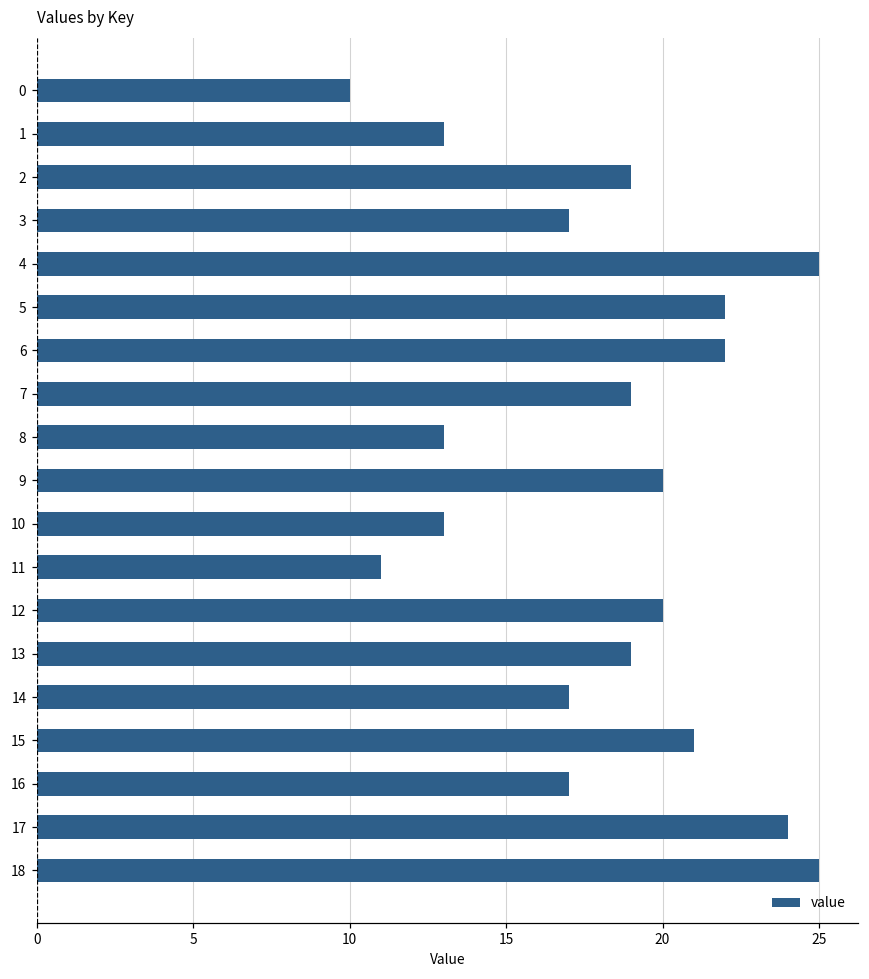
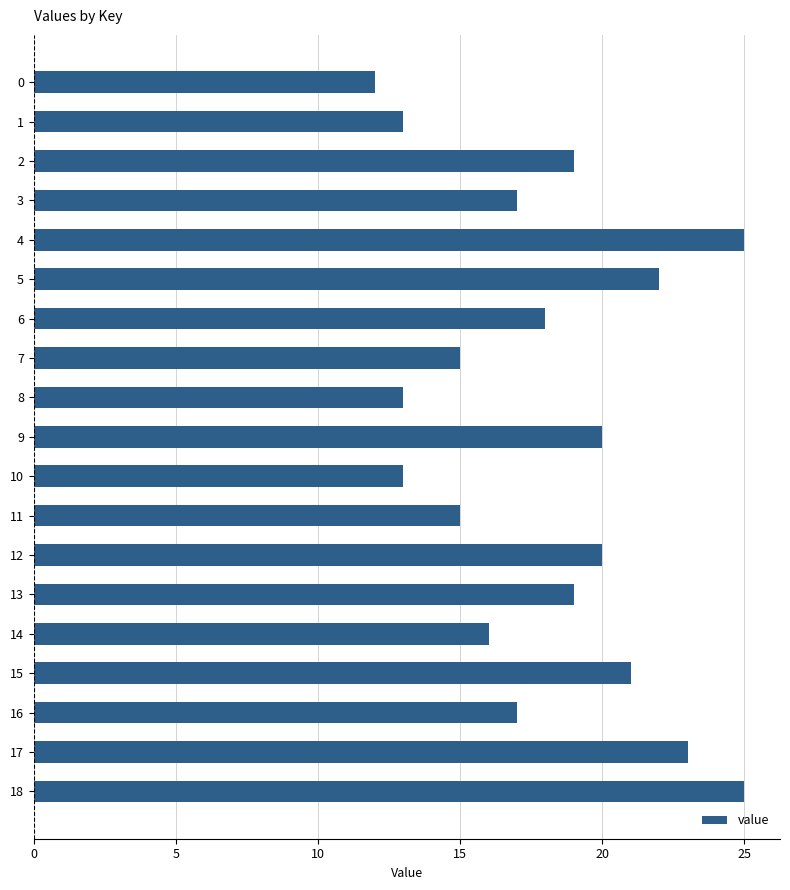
  {
-   "0": 10,
+   "0": 12,
    "1": 13,
    "2": 19,
    "3": 17,
    "4": 25,
    "5": 22,
-   "6": 22,
-   "7": 19,
+   "6": 18,
+   "7": 15,
    "8": 13,
    "9": 20,
    "10": 13,
-   "11": 11,
+   "11": 15,
    "12": 20,
    "13": 19,
-   "14": 17,
+   "14": 16,
    "15": 21,
    "16": 17,
-   "17": 24,
+   "17": 23,
    "18": 25
  }
